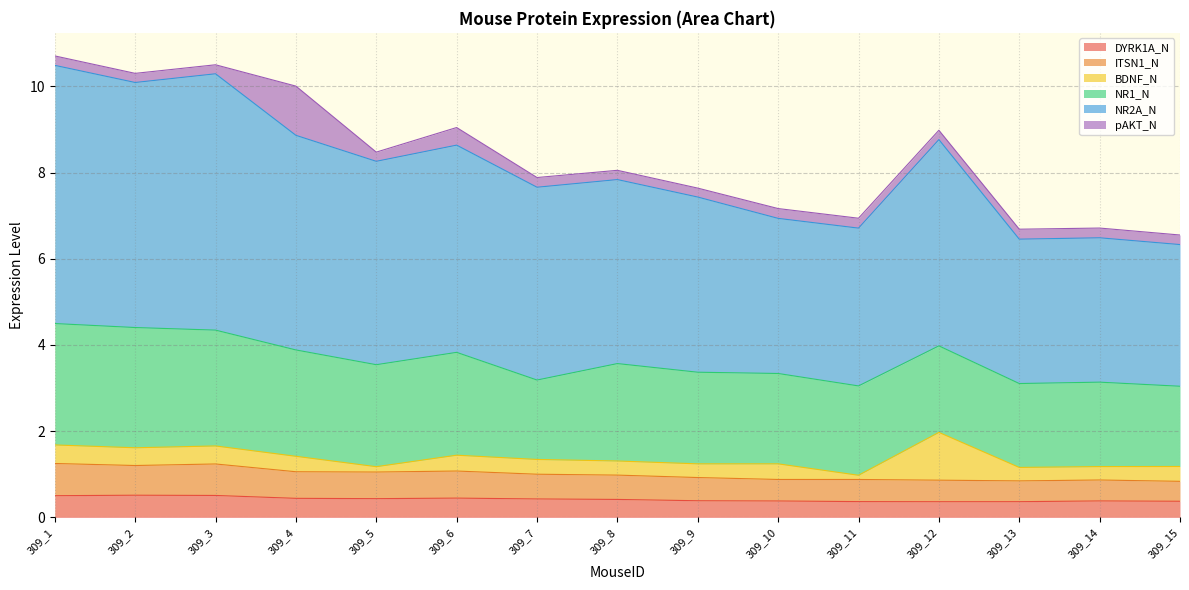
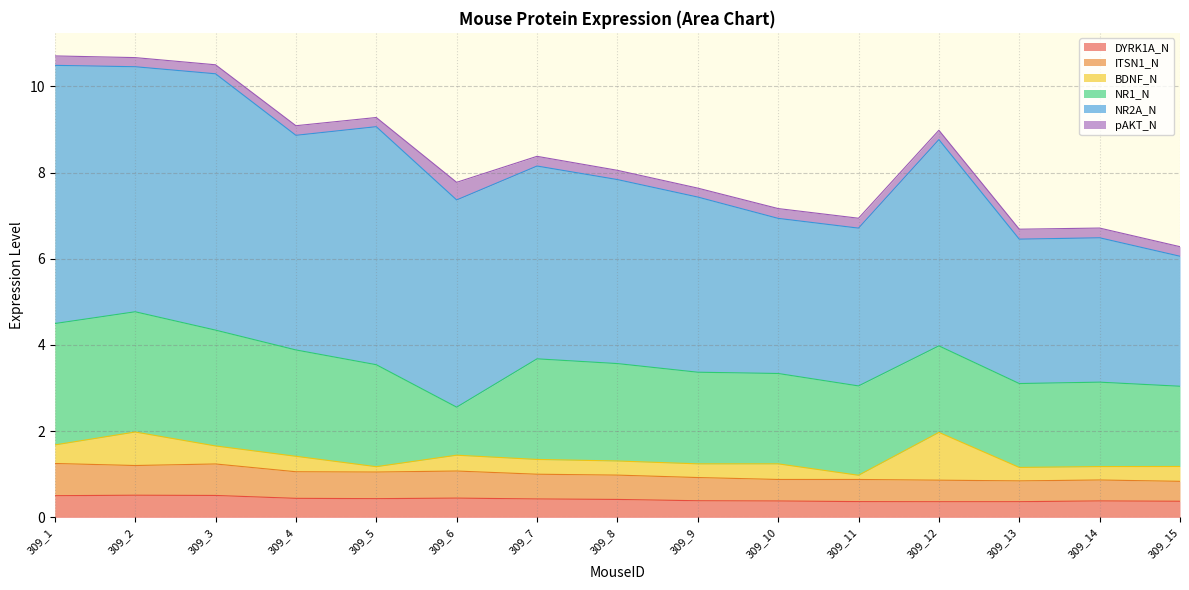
  {
    "BDNF_N": {
      "309_1": 0.4,
-     "309_2": 0.4,
+     "309_2": 0.8,
      "309_3": 0.4,
      "309_4": 0.4,
      "309_5": 0.1,
      "309_6": 0.4,
      "309_7": 0.3,
      "309_8": 0.3,
      "309_9": 0.3,
      "309_10": 0.4,
      "309_11": 0.1,
      "309_12": 1.1,
      "309_13": 0.3,
      "309_14": 0.3,
      "309_15": 0.3
    },
    "NR1_N": {
      "309_1": 2.8,
      "309_2": 2.8,
      "309_3": 2.7,
      "309_4": 2.5,
      "309_5": 2.4,
-     "309_6": 2.4,
-     "309_7": 1.8,
+     "309_6": 1.1,
+     "309_7": 2.3,
      "309_8": 2.3,
      "309_9": 2.1,
      "309_10": 2.1,
      "309_11": 2.1,
      "309_12": 2.0,
      "309_13": 1.9,
      "309_14": 2.0,
      "309_15": 1.9
    },
    "NR2A_N": {
      "309_1": 6.0,
      "309_2": 5.7,
      "309_3": 5.9,
      "309_4": 5.0,
-     "309_5": 4.7,
+     "309_5": 5.5,
      "309_6": 4.8,
      "309_7": 4.5,
      "309_8": 4.3,
      "309_9": 4.1,
      "309_10": 3.6,
      "309_11": 3.7,
      "309_12": 4.8,
      "309_13": 3.3,
      "309_14": 3.3,
-     "309_15": 3.3
+     "309_15": 3.0
    },
    "pAKT_N": {
      "309_1": 0.2,
      "309_2": 0.2,
      "309_3": 0.2,
-     "309_4": 1.1,
+     "309_4": 0.2,
      "309_5": 0.2,
      "309_6": 0.4,
      "309_7": 0.2,
      "309_8": 0.2,
      "309_9": 0.2,
      "309_10": 0.2,
      "309_11": 0.2,
      "309_12": 0.2,
      "309_13": 0.2,
      "309_14": 0.2,
      "309_15": 0.2
    }
  }
